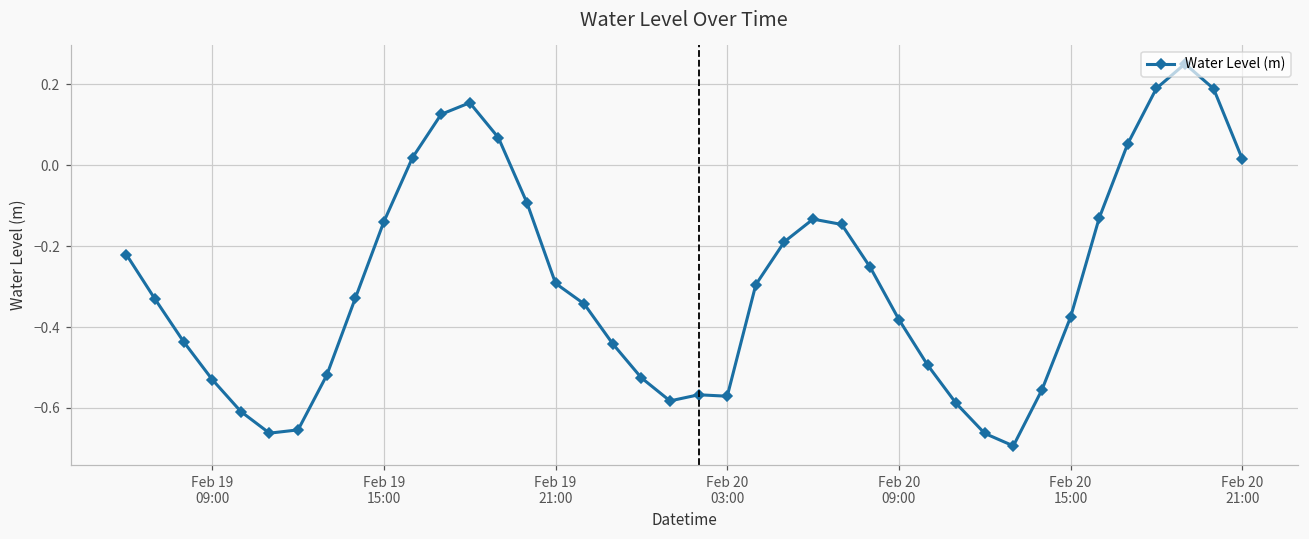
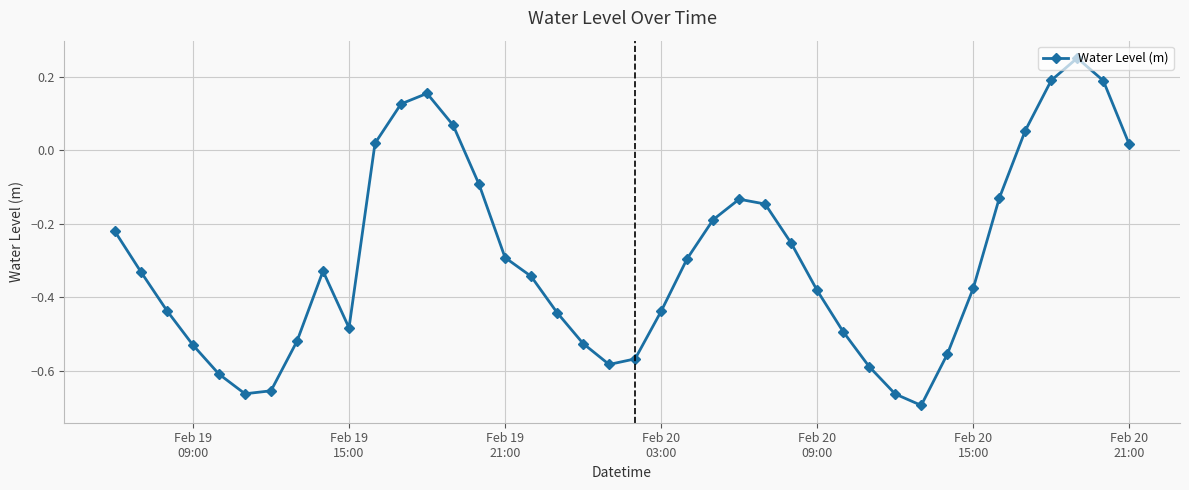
  {
    "Feb 19 09:00": -0.53,
-   "Feb 19 15:00": -0.14,
+   "Feb 19 15:00": -0.48,
    "Feb 19 21:00": -0.29,
-   "Feb 20 03:00": -0.57,
+   "Feb 20 03:00": -0.44,
    "Feb 20 09:00": -0.38,
    "Feb 20 15:00": -0.38,
    "Feb 20 21:00": 0.02
  }
